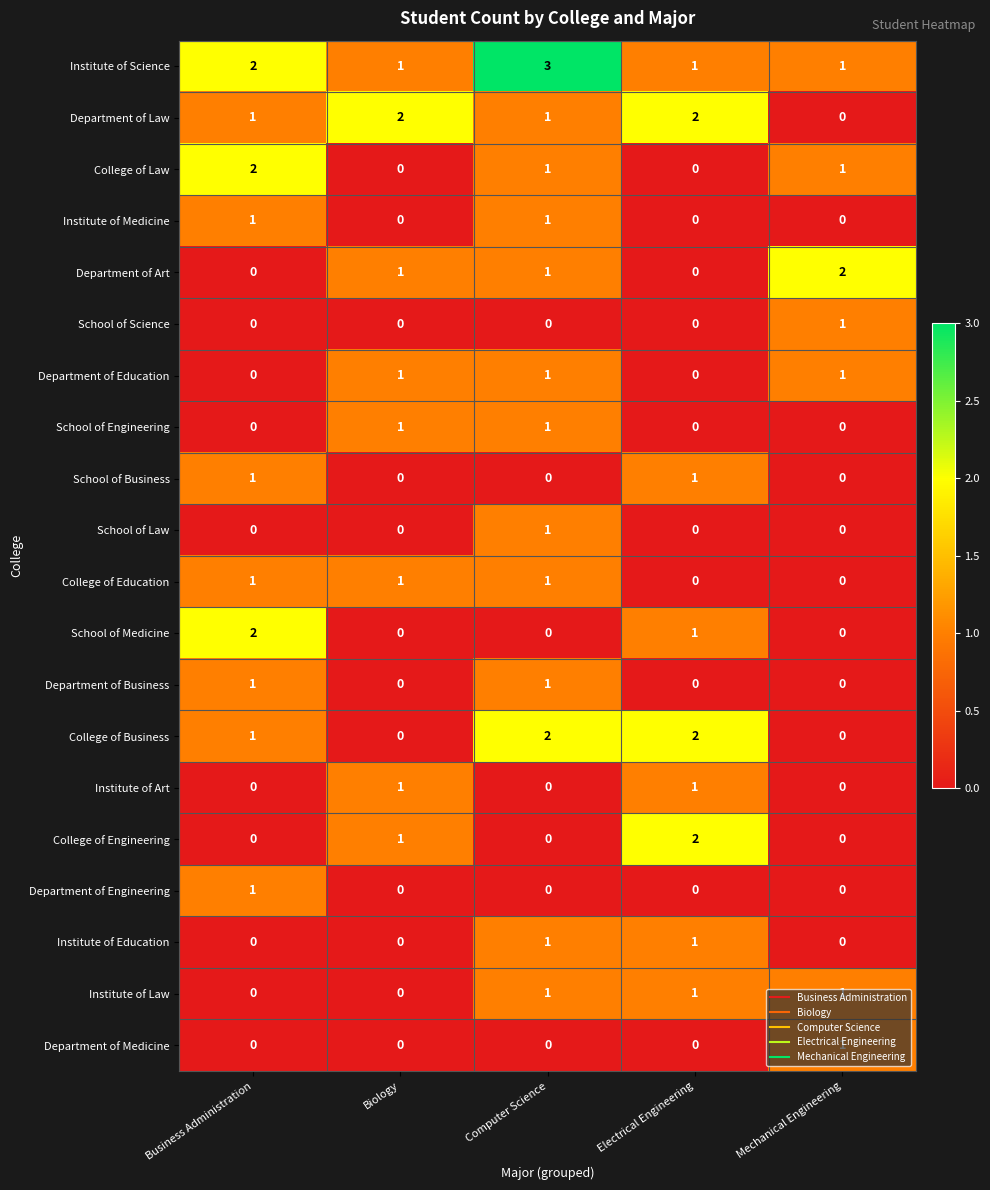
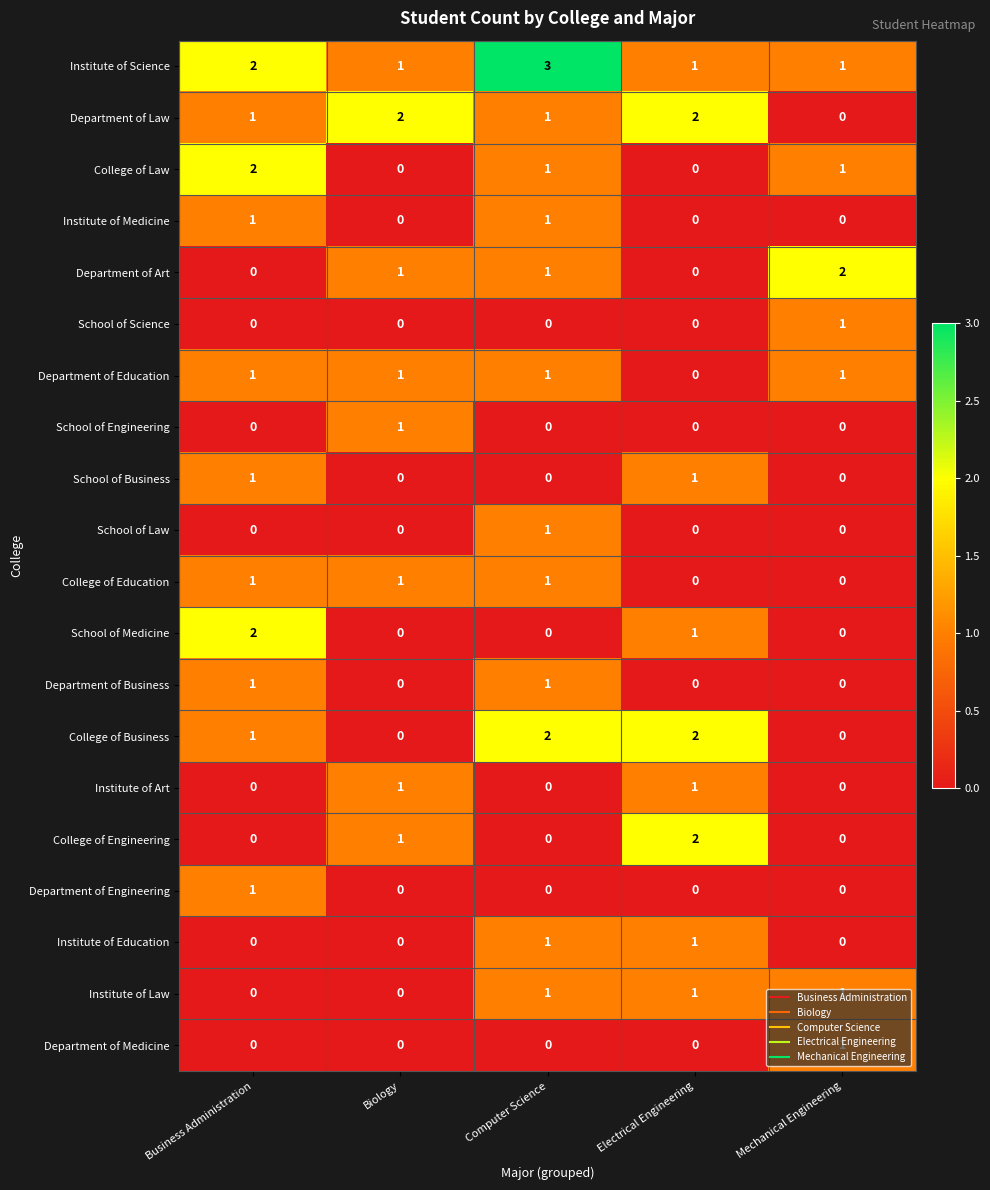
  {
    "Institute of Science": {
      "Business Administration": 2,
      "Biology": 1,
      "Computer Science": 3,
      "Electrical Engineering": 1,
      "Mechanical Engineering": 1
    },
    "Department of Law": {
      "Business Administration": 1,
      "Biology": 2,
      "Computer Science": 1,
      "Electrical Engineering": 2,
      "Mechanical Engineering": 0
    },
    "College of Law": {
      "Business Administration": 2,
      "Biology": 0,
      "Computer Science": 1,
      "Electrical Engineering": 0,
      "Mechanical Engineering": 1
    },
    "Institute of Medicine": {
      "Business Administration": 1,
      "Biology": 0,
      "Computer Science": 1,
      "Electrical Engineering": 0,
      "Mechanical Engineering": 0
    },
    "Department of Art": {
      "Business Administration": 0,
      "Biology": 1,
      "Computer Science": 1,
      "Electrical Engineering": 0,
      "Mechanical Engineering": 2
    },
    "School of Science": {
      "Business Administration": 0,
      "Biology": 0,
      "Computer Science": 0,
      "Electrical Engineering": 0,
      "Mechanical Engineering": 1
    },
    "Department of Education": {
-     "Business Administration": 0,
+     "Business Administration": 1,
      "Biology": 1,
      "Computer Science": 1,
      "Electrical Engineering": 0,
      "Mechanical Engineering": 1
    },
    "School of Engineering": {
      "Business Administration": 0,
      "Biology": 1,
-     "Computer Science": 1,
+     "Computer Science": 0,
      "Electrical Engineering": 0,
      "Mechanical Engineering": 0
    },
    "School of Business": {
      "Business Administration": 1,
      "Biology": 0,
      "Computer Science": 0,
      "Electrical Engineering": 1,
      "Mechanical Engineering": 0
    },
    "School of Law": {
      "Business Administration": 0,
      "Biology": 0,
      "Computer Science": 1,
      "Electrical Engineering": 0,
      "Mechanical Engineering": 0
    },
    "College of Education": {
      "Business Administration": 1,
      "Biology": 1,
      "Computer Science": 1,
      "Electrical Engineering": 0,
      "Mechanical Engineering": 0
    },
    "School of Medicine": {
      "Business Administration": 2,
      "Biology": 0,
      "Computer Science": 0,
      "Electrical Engineering": 1,
      "Mechanical Engineering": 0
    },
    "Department of Business": {
      "Business Administration": 1,
      "Biology": 0,
      "Computer Science": 1,
      "Electrical Engineering": 0,
      "Mechanical Engineering": 0
    },
    "College of Business": {
      "Business Administration": 1,
      "Biology": 0,
      "Computer Science": 2,
      "Electrical Engineering": 2,
      "Mechanical Engineering": 0
    },
    "Institute of Art": {
      "Business Administration": 0,
      "Biology": 1,
      "Computer Science": 0,
      "Electrical Engineering": 1,
      "Mechanical Engineering": 0
    },
    "College of Engineering": {
      "Business Administration": 0,
      "Biology": 1,
      "Computer Science": 0,
      "Electrical Engineering": 2,
      "Mechanical Engineering": 0
    },
    "Department of Engineering": {
      "Business Administration": 1,
      "Biology": 0,
      "Computer Science": 0,
      "Electrical Engineering": 0,
      "Mechanical Engineering": 0
    },
    "Institute of Education": {
      "Business Administration": 0,
      "Biology": 0,
      "Computer Science": 1,
      "Electrical Engineering": 1,
      "Mechanical Engineering": 0
    },
    "Institute of Law": {
      "Business Administration": 0,
      "Biology": 0,
      "Computer Science": 1,
      "Electrical Engineering": 1
    },
    "Department of Medicine": {
      "Business Administration": 0,
      "Biology": 0,
      "Computer Science": 0,
      "Electrical Engineering": 0
    }
  }
